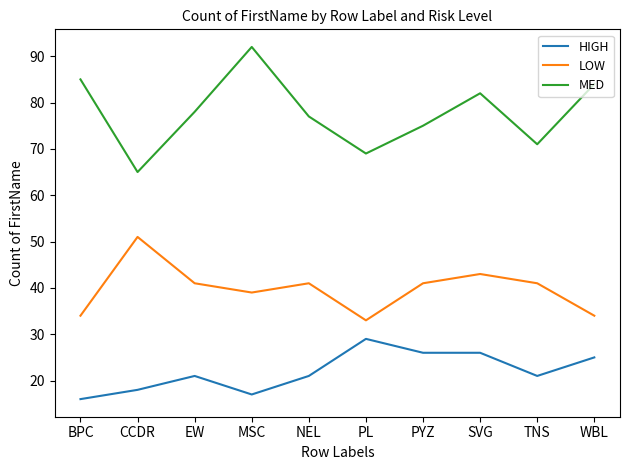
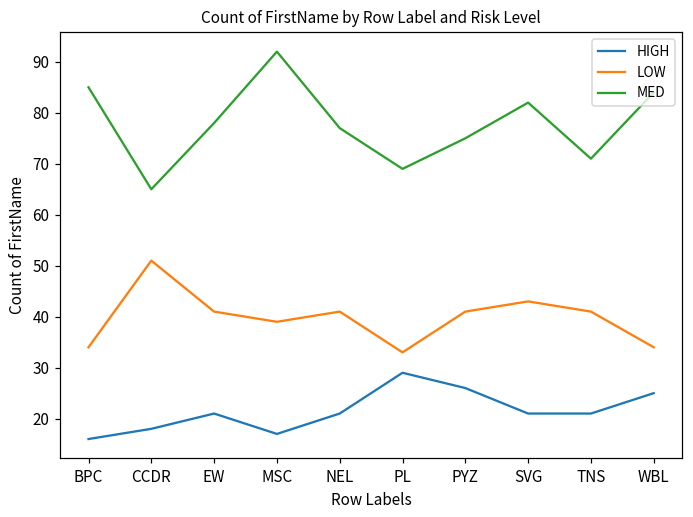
  {
    "HIGH": {
      "BPC": 16,
      "CCDR": 18,
      "EW": 21,
      "MSC": 17,
      "NEL": 21,
      "PL": 29,
      "PYZ": 26,
-     "SVG": 26,
+     "SVG": 21,
      "TNS": 21,
      "WBL": 25
    },
    "LOW": {
      "BPC": 34,
      "CCDR": 51,
      "EW": 41,
      "MSC": 39,
      "NEL": 41,
      "PL": 33,
      "PYZ": 41,
      "SVG": 43,
      "TNS": 41,
      "WBL": 34
    },
    "MED": {
      "BPC": 85,
      "CCDR": 65,
      "EW": 78,
      "MSC": 92,
      "NEL": 77,
      "PL": 69,
      "PYZ": 75,
      "SVG": 82,
      "TNS": 71
    }
  }
